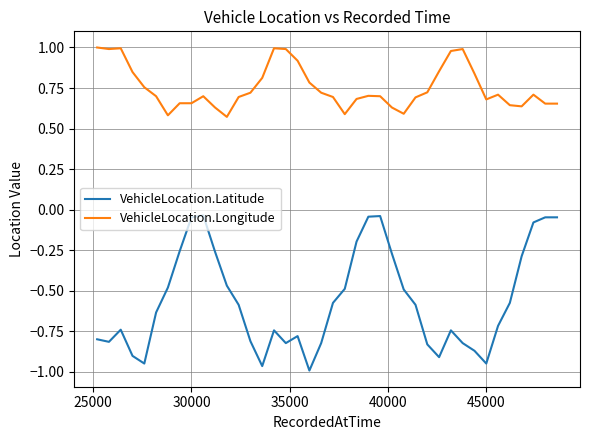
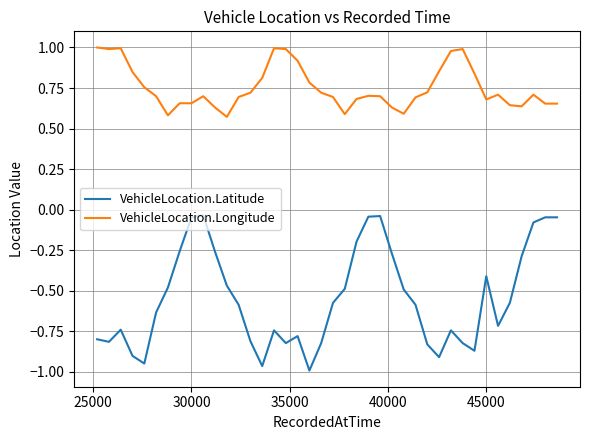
  {
    "VehicleLocation.Latitude": {
-     "45000": -0.95
+     "45000": -0.41
    },
    "VehicleLocation.Longitude": {
      "30000": 0.66,
      "45000": 0.68
    }
  }
